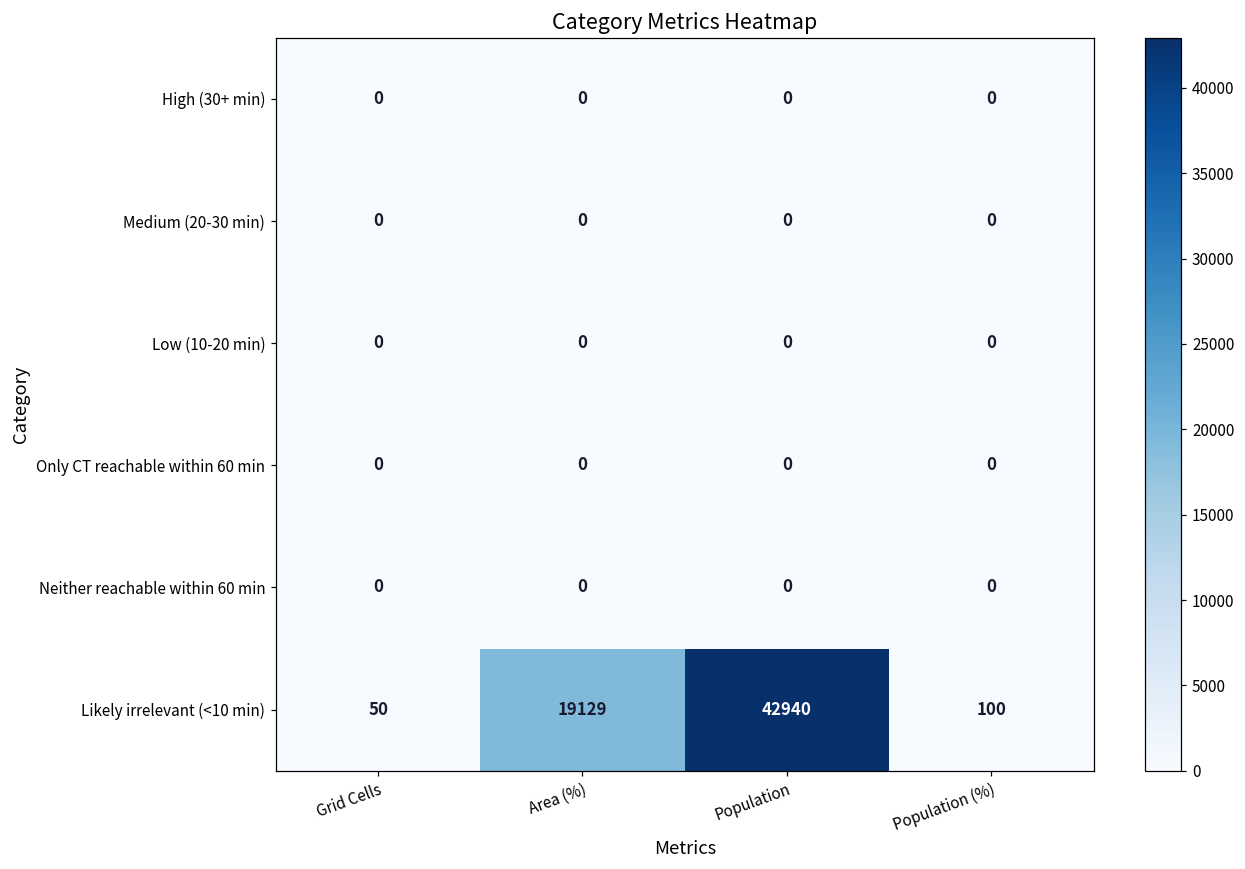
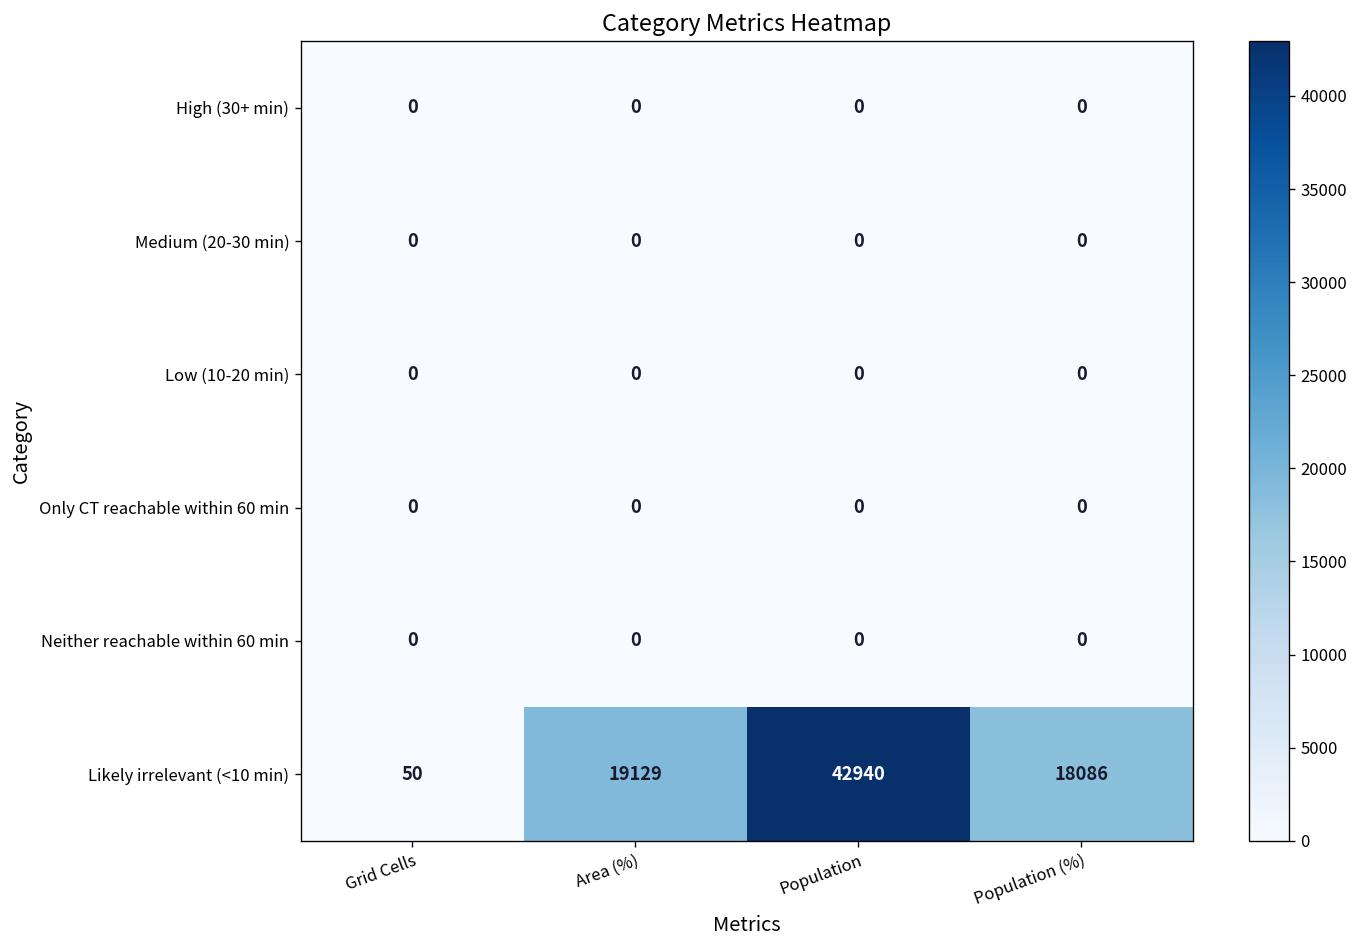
  {
    "High (30+ min)": {
      "Grid Cells": 0,
      "Area (%)": 0,
      "Population": 0,
      "Population (%)": 0
    },
    "Medium (20-30 min)": {
      "Grid Cells": 0,
      "Area (%)": 0,
      "Population": 0,
      "Population (%)": 0
    },
    "Low (10-20 min)": {
      "Grid Cells": 0,
      "Area (%)": 0,
      "Population": 0,
      "Population (%)": 0
    },
    "Only CT reachable within 60 min": {
      "Grid Cells": 0,
      "Area (%)": 0,
      "Population": 0,
      "Population (%)": 0
    },
    "Neither reachable within 60 min": {
      "Grid Cells": 0,
      "Area (%)": 0,
      "Population": 0,
      "Population (%)": 0
    },
    "Likely irrelevant (<10 min)": {
      "Grid Cells": 50,
      "Area (%)": 19129,
      "Population": 42940,
-     "Population (%)": 100
+     "Population (%)": 18086
    }
  }
